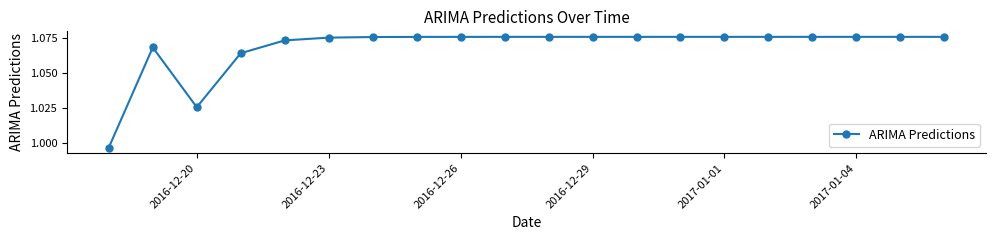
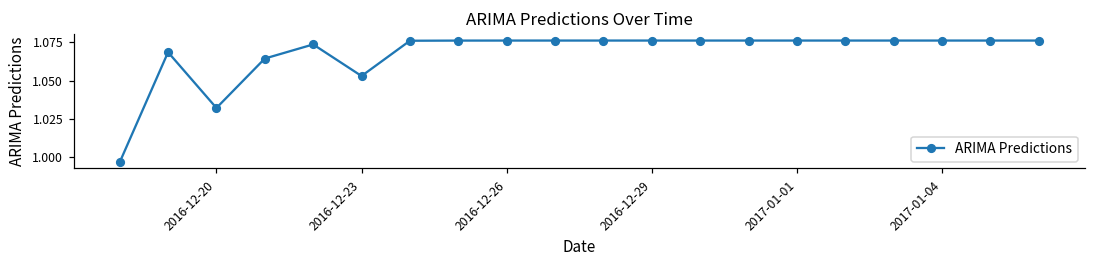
  {
-   "2016-12-20": 1.026,
-   "2016-12-23": 1.076,
+   "2016-12-20": 1.032,
+   "2016-12-23": 1.053,
    "2016-12-26": 1.076,
    "2016-12-29": 1.076,
    "2017-01-01": 1.076,
    "2017-01-04": 1.076
  }
